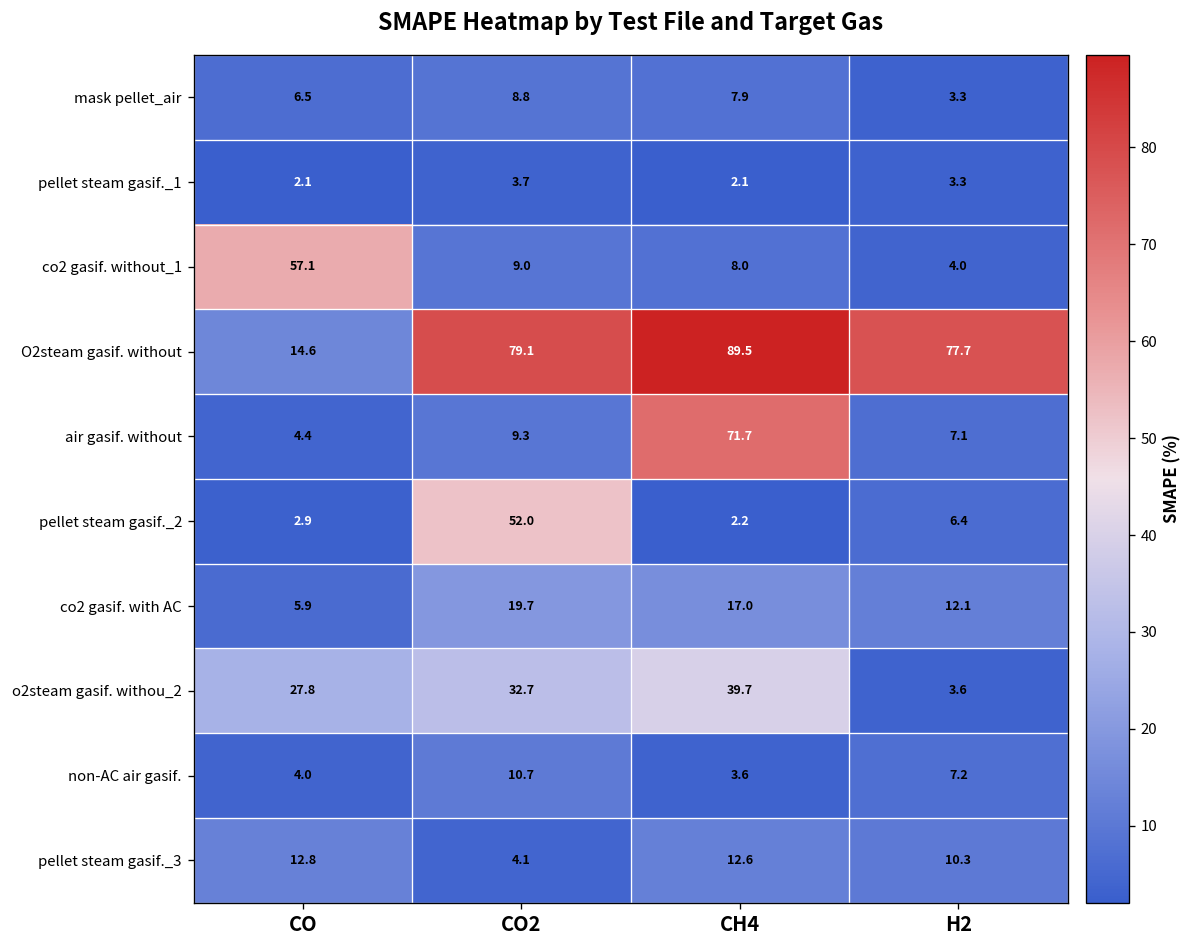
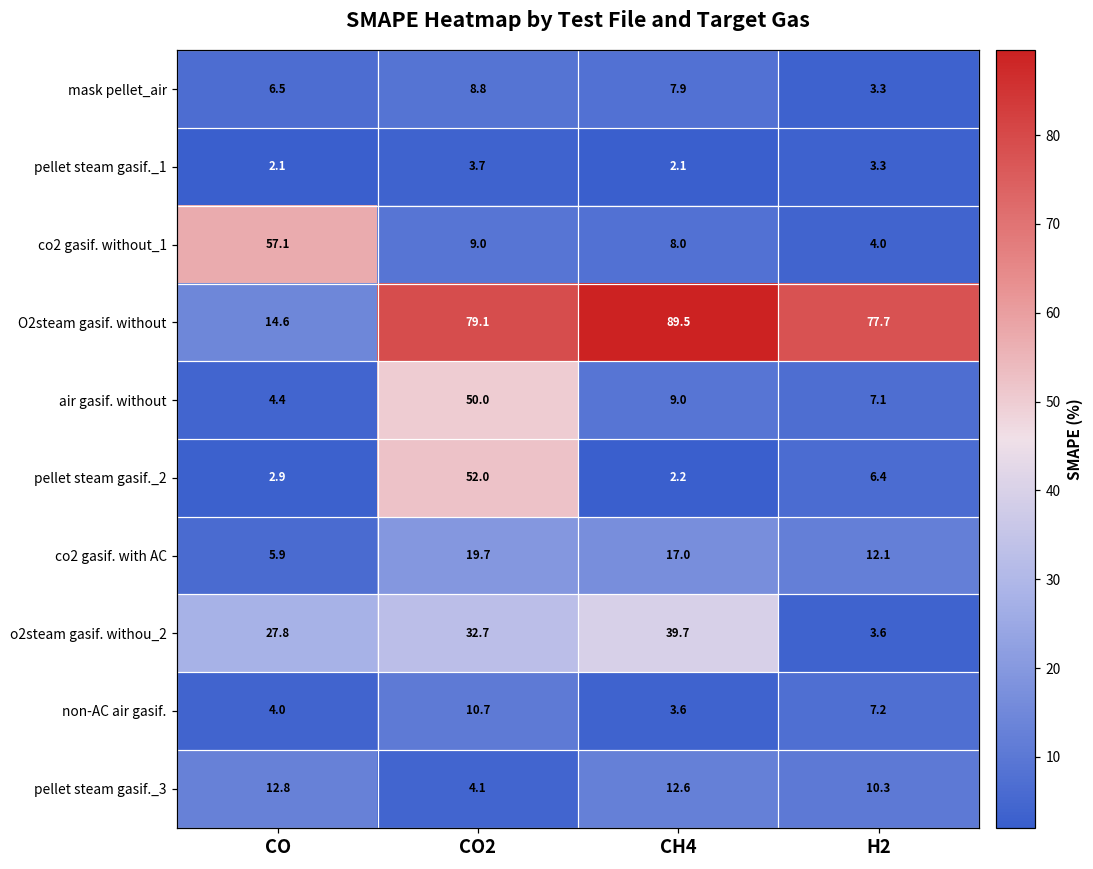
  {
    "mask pellet_air": {
      "CO": 6.5,
      "CO2": 8.8,
      "CH4": 7.9,
      "H2": 3.3
    },
    "pellet steam gasif._1": {
      "CO": 2.1,
      "CO2": 3.7,
      "CH4": 2.1,
      "H2": 3.3
    },
    "co2 gasif. without_1": {
      "CO": 57.1,
      "CO2": 9.0,
      "CH4": 8.0,
      "H2": 4.0
    },
    "O2steam gasif. without": {
      "CO": 14.6,
      "CO2": 79.1,
      "CH4": 89.5,
      "H2": 77.7
    },
    "air gasif. without": {
      "CO": 4.4,
-     "CO2": 9.3,
-     "CH4": 71.7,
+     "CO2": 50.0,
+     "CH4": 9.0,
      "H2": 7.1
    },
    "pellet steam gasif._2": {
      "CO": 2.9,
      "CO2": 52.0,
      "CH4": 2.2,
      "H2": 6.4
    },
    "co2 gasif. with AC": {
      "CO": 5.9,
      "CO2": 19.7,
      "CH4": 17.0,
      "H2": 12.1
    },
    "o2steam gasif. withou_2": {
      "CO": 27.8,
      "CO2": 32.7,
      "CH4": 39.7,
      "H2": 3.6
    },
    "non-AC air gasif.": {
      "CO": 4.0,
      "CO2": 10.7,
      "CH4": 3.6,
      "H2": 7.2
    },
    "pellet steam gasif._3": {
      "CO": 12.8,
      "CO2": 4.1,
      "CH4": 12.6,
      "H2": 10.3
    }
  }
